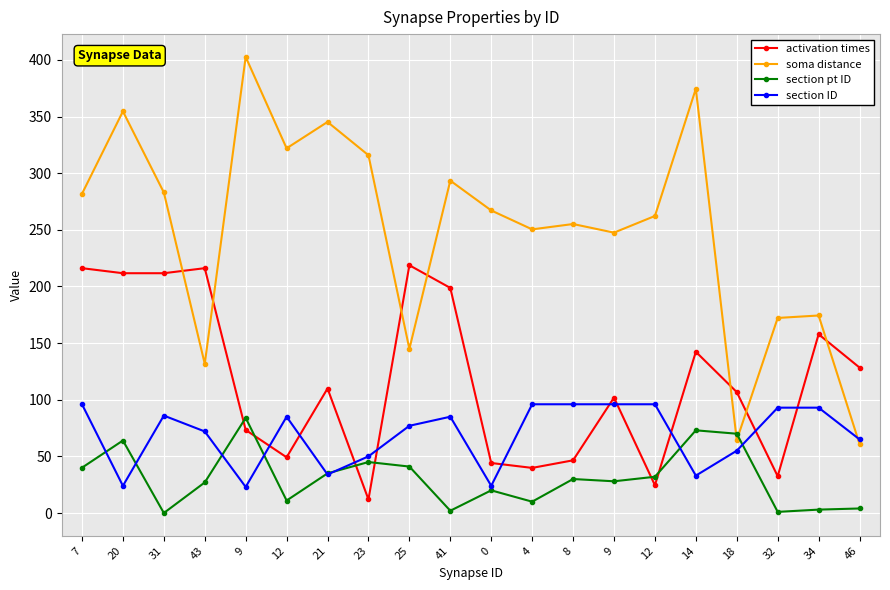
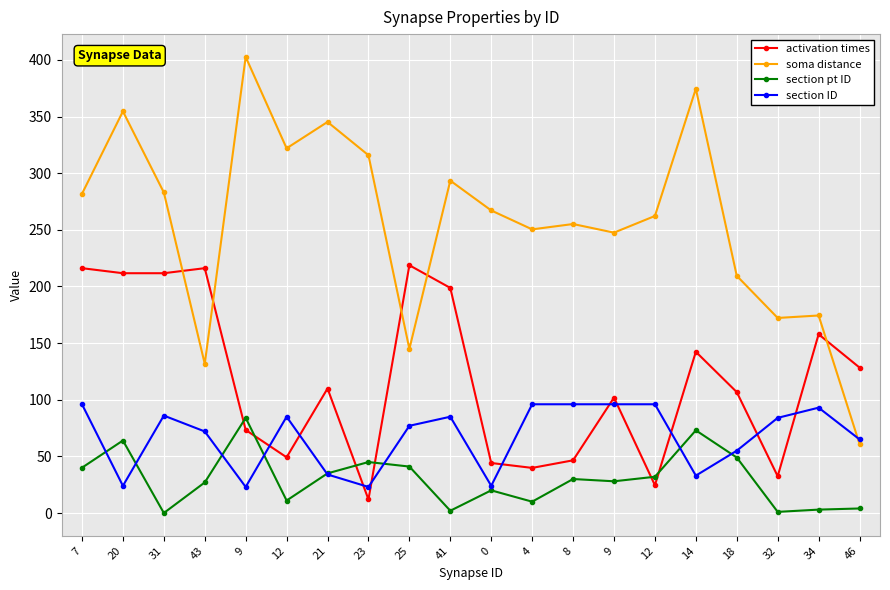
  {
    "activation times": {
      "7": 216,
      "20": 212,
      "31": 212,
      "43": 216,
      "21": 110,
      "23": 12,
      "25": 219,
      "41": 199,
      "0": 44,
      "4": 40,
      "8": 47,
      "14": 142,
      "18": 107,
      "32": 32,
      "34": 158,
      "46": 128
    },
    "soma distance": {
      "7": 282,
      "20": 355,
      "31": 283,
      "43": 132,
      "21": 345,
      "23": 316,
      "25": 145,
      "41": 293,
      "0": 267,
      "4": 250,
      "8": 255,
      "14": 375,
-     "18": 64,
+     "18": 209,
      "32": 172,
      "34": 174,
      "46": 61
    },
    "section pt ID": {
      "7": 40,
      "20": 64,
      "31": 0,
      "43": 27,
      "23": 45,
      "25": 41,
      "41": 2,
      "0": 20,
      "4": 10,
      "8": 30,
      "14": 73,
-     "18": 70,
+     "18": 49,
      "32": 1,
      "34": 3,
      "46": 4
    },
    "section ID": {
      "7": 96,
      "20": 24,
      "31": 86,
      "43": 72,
-     "23": 50,
+     "23": 23,
      "25": 77,
      "41": 85,
      "0": 24,
      "4": 96,
      "8": 96,
      "14": 33,
      "18": 55,
-     "32": 93,
+     "32": 84,
      "34": 93,
      "46": 65
    }
  }
